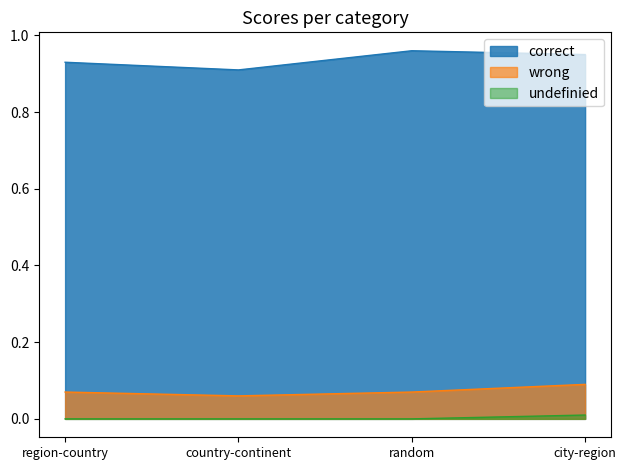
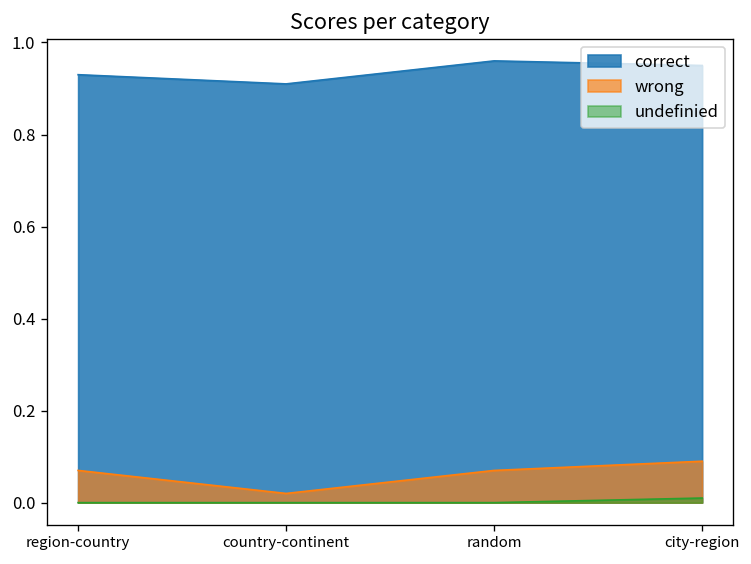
  {
    "correct": {
      "region-country": 0.93,
      "country-continent": 0.91,
      "random": 0.96
    },
    "wrong": {
      "region-country": 0.07,
-     "country-continent": 0.06,
+     "country-continent": 0.02,
      "random": 0.07,
      "city-region": 0.09
    },
    "undefinied": {
      "region-country": 0.00,
      "country-continent": 0.00,
      "random": 0.00,
      "city-region": 0.01
    }
  }
